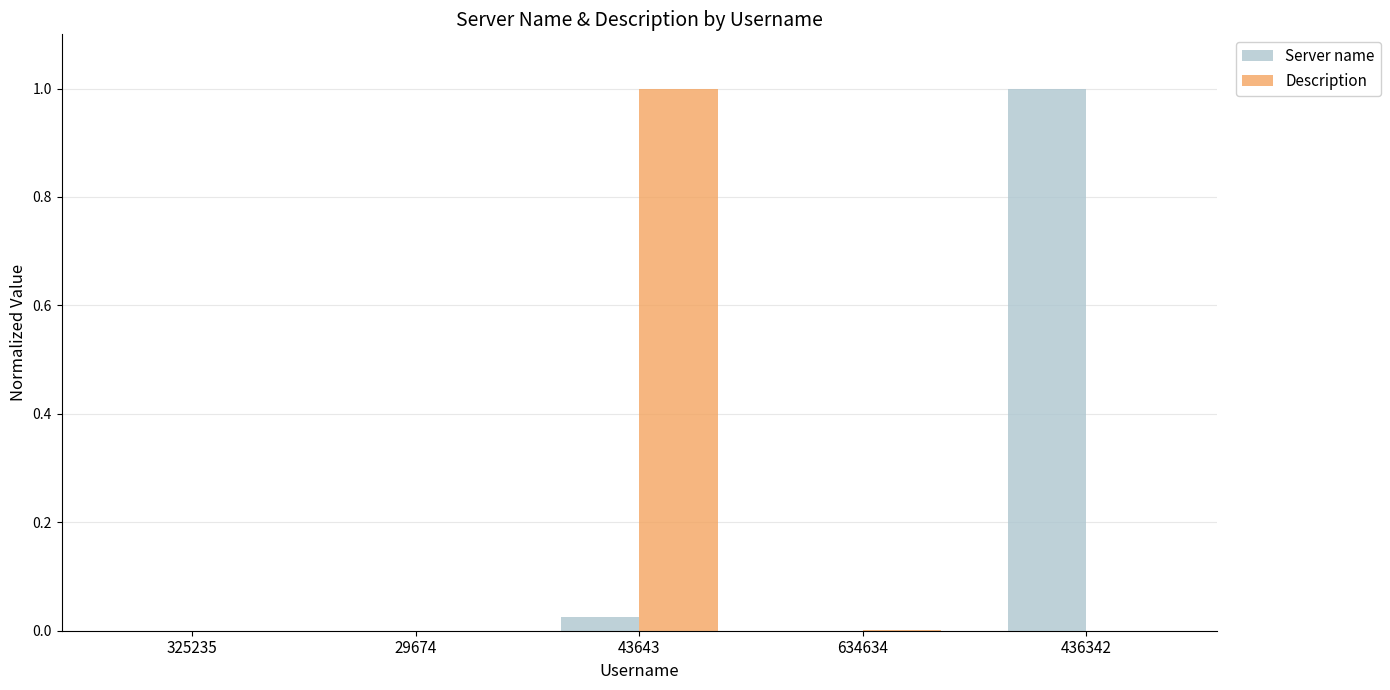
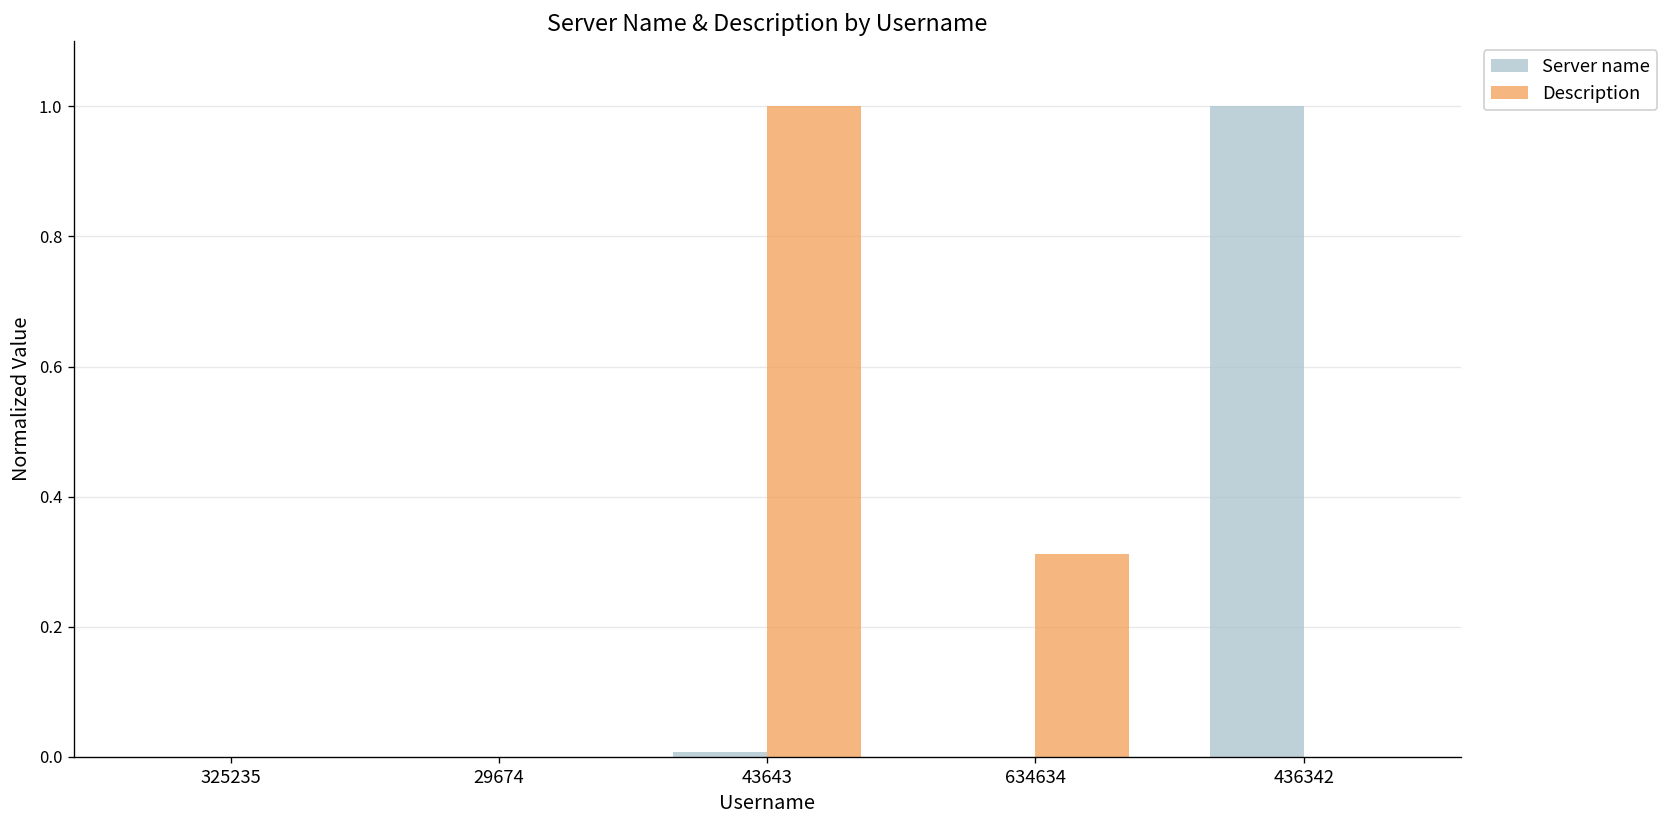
  {
    "Server name": {
-     "43643": 0.03,
+     "43643": 0.01,
      "634634": 0.00,
      "436342": 1.00
    },
    "Description": {
      "43643": 1.00,
-     "634634": 0.00
+     "634634": 0.31
    }
  }
